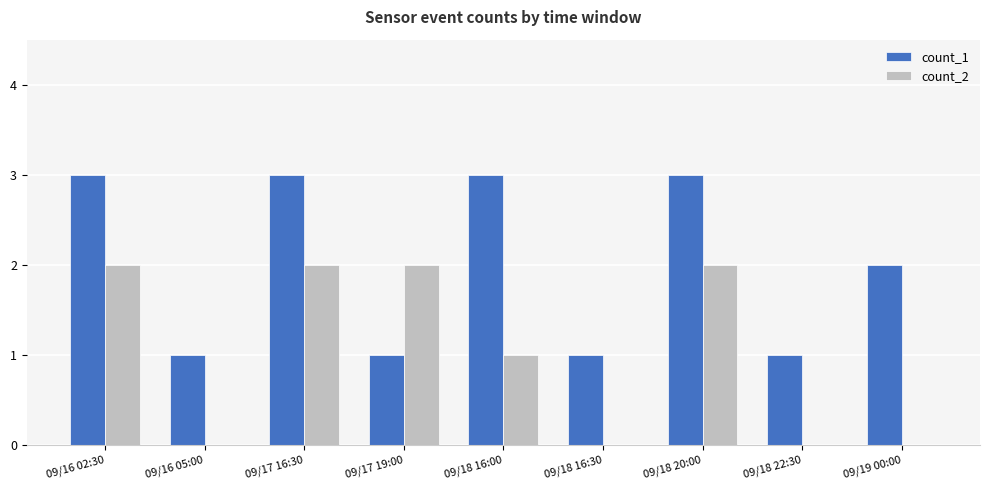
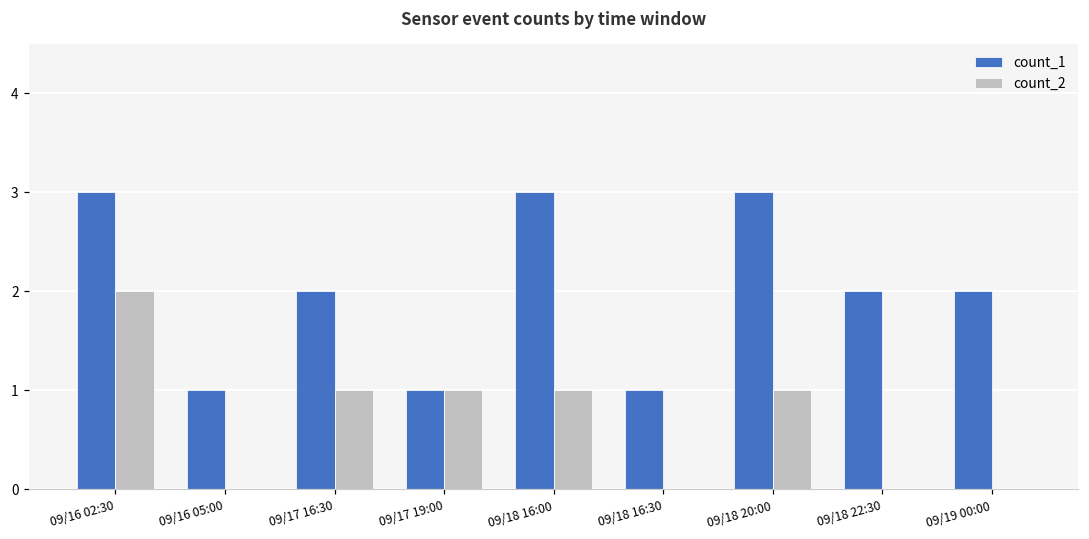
  {
    "count_1": {
      "09/16 02:30": 3,
      "09/16 05:00": 1,
-     "09/17 16:30": 3,
+     "09/17 16:30": 2,
      "09/17 19:00": 1,
      "09/18 16:00": 3,
      "09/18 16:30": 1,
      "09/18 20:00": 3,
-     "09/18 22:30": 1,
+     "09/18 22:30": 2,
      "09/19 00:00": 2
    },
    "count_2": {
      "09/16 02:30": 2,
      "09/16 05:00": 0,
-     "09/17 16:30": 2,
-     "09/17 19:00": 2,
+     "09/17 16:30": 1,
+     "09/17 19:00": 1,
      "09/18 16:00": 1,
      "09/18 16:30": 0,
-     "09/18 20:00": 2,
+     "09/18 20:00": 1,
      "09/18 22:30": 0,
      "09/19 00:00": 0
    }
  }
